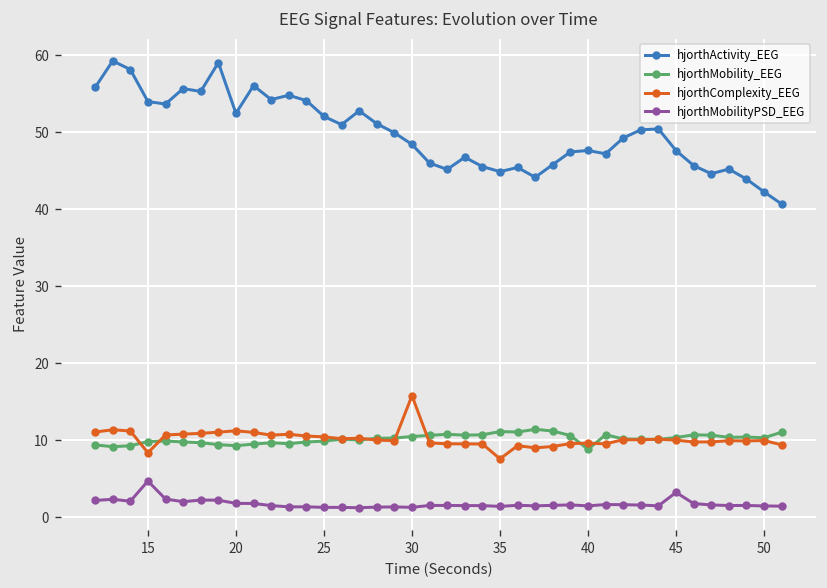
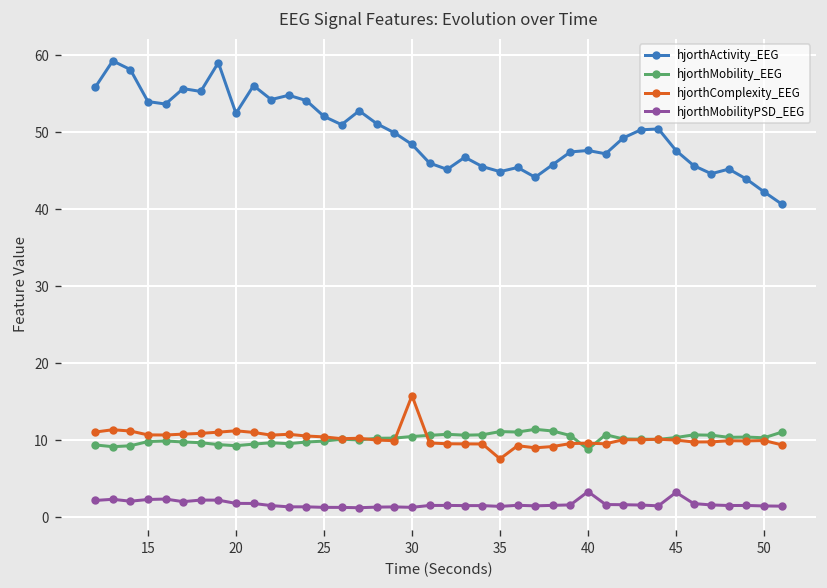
  {
    "hjorthActivity_EEG": {
      "15": 54,
      "20": 52,
      "25": 52,
      "30": 48,
      "35": 45,
      "40": 48,
      "45": 48,
      "50": 42
    },
    "hjorthMobility_EEG": {
      "15": 10,
      "20": 9,
      "25": 10,
      "30": 10,
      "35": 11,
      "40": 9
    },
    "hjorthComplexity_EEG": {
-     "15": 8,
+     "15": 11,
      "20": 11,
      "25": 10,
      "30": 16,
      "35": 8,
      "40": 10
    },
    "hjorthMobilityPSD_EEG": {
-     "15": 5,
+     "15": 2,
      "20": 2,
      "25": 1,
      "30": 1,
      "35": 1,
-     "40": 1,
+     "40": 3,
      "45": 3,
      "50": 1
    }
  }
